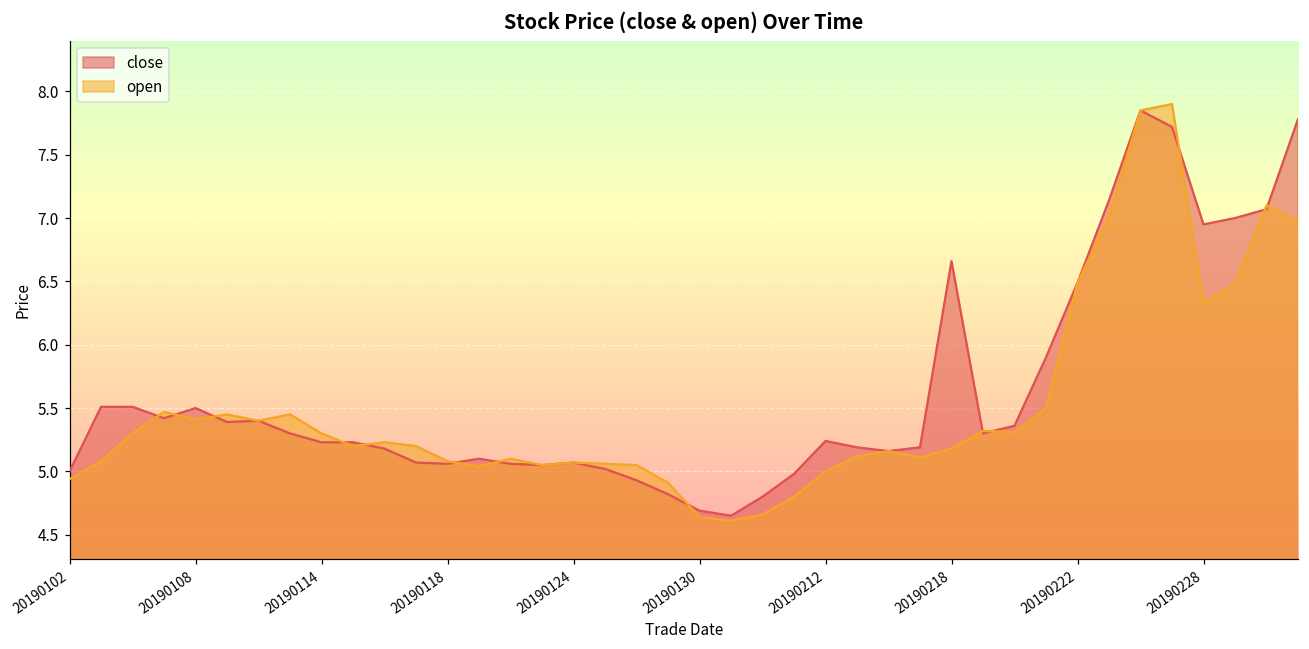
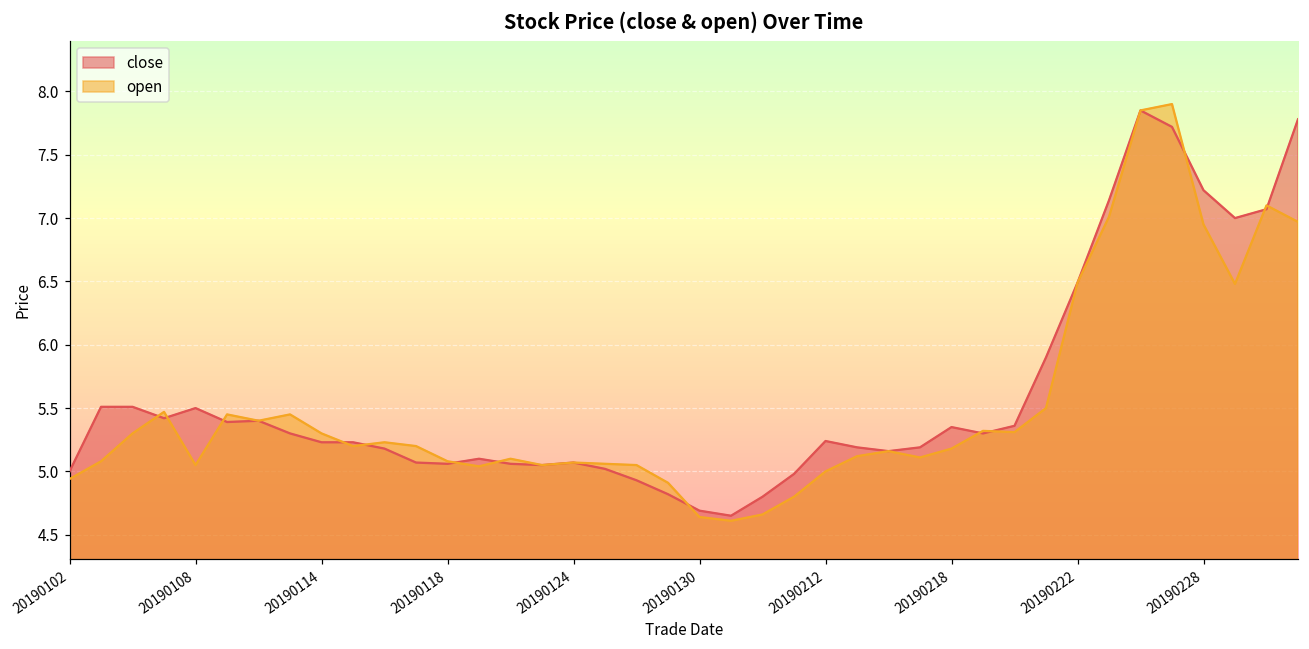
  {
    "close": {
      "20190102": 5.00,
      "20190108": 5.50,
      "20190114": 5.23,
      "20190130": 4.69,
      "20190212": 5.24,
-     "20190218": 6.66,
-     "20190228": 6.95
+     "20190218": 5.35,
+     "20190228": 7.22
    },
    "open": {
      "20190102": 4.94,
-     "20190108": 5.41,
+     "20190108": 5.05,
      "20190114": 5.30,
      "20190130": 4.64,
      "20190212": 5.00,
      "20190218": 5.18,
-     "20190228": 6.33
+     "20190228": 6.95
    }
  }
